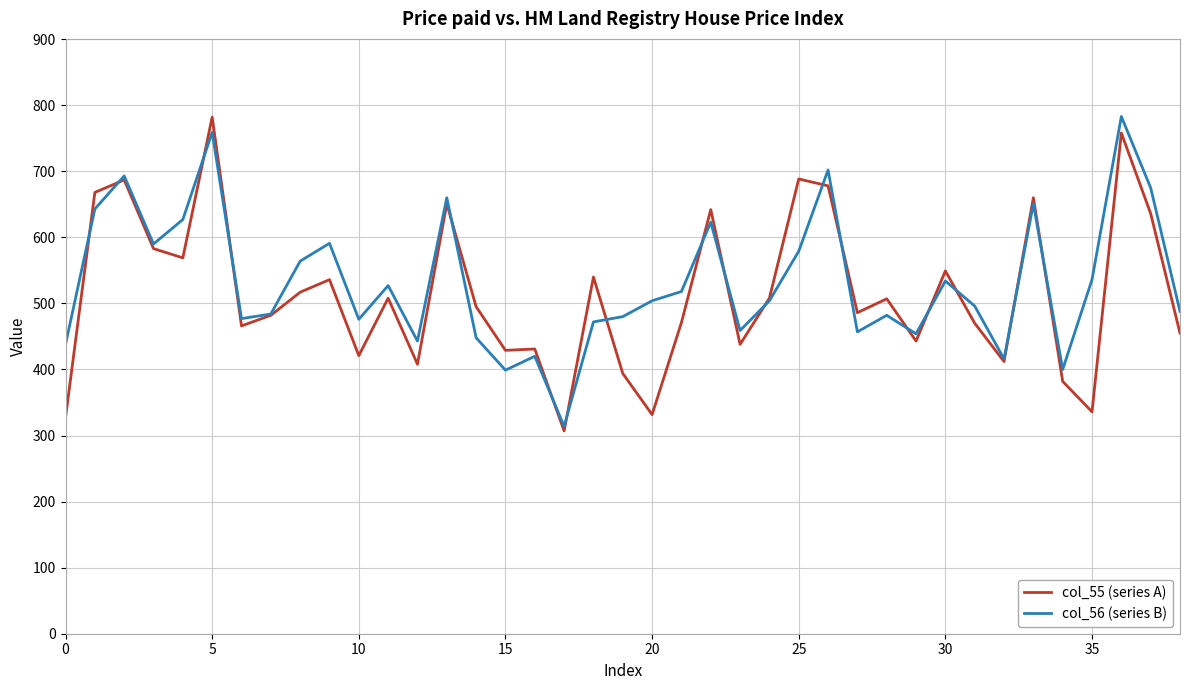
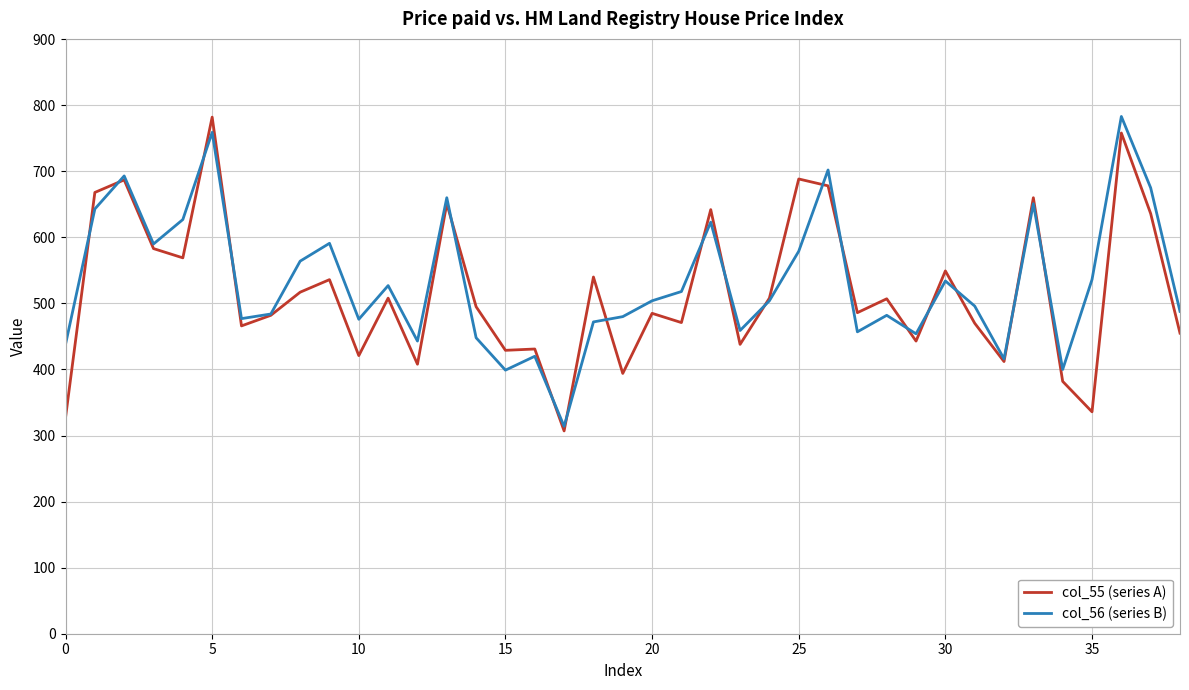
  {
    "col_55 (series A)": {
      "0": 330,
      "5": 780,
      "10": 420,
      "15": 430,
-     "20": 330,
+     "20": 490,
      "25": 690,
      "30": 550,
      "35": 340
    },
    "col_56 (series B)": {
      "0": 440,
      "5": 760,
      "10": 480,
      "15": 400,
      "20": 500,
      "25": 580,
      "30": 530,
      "35": 540
    }
  }
